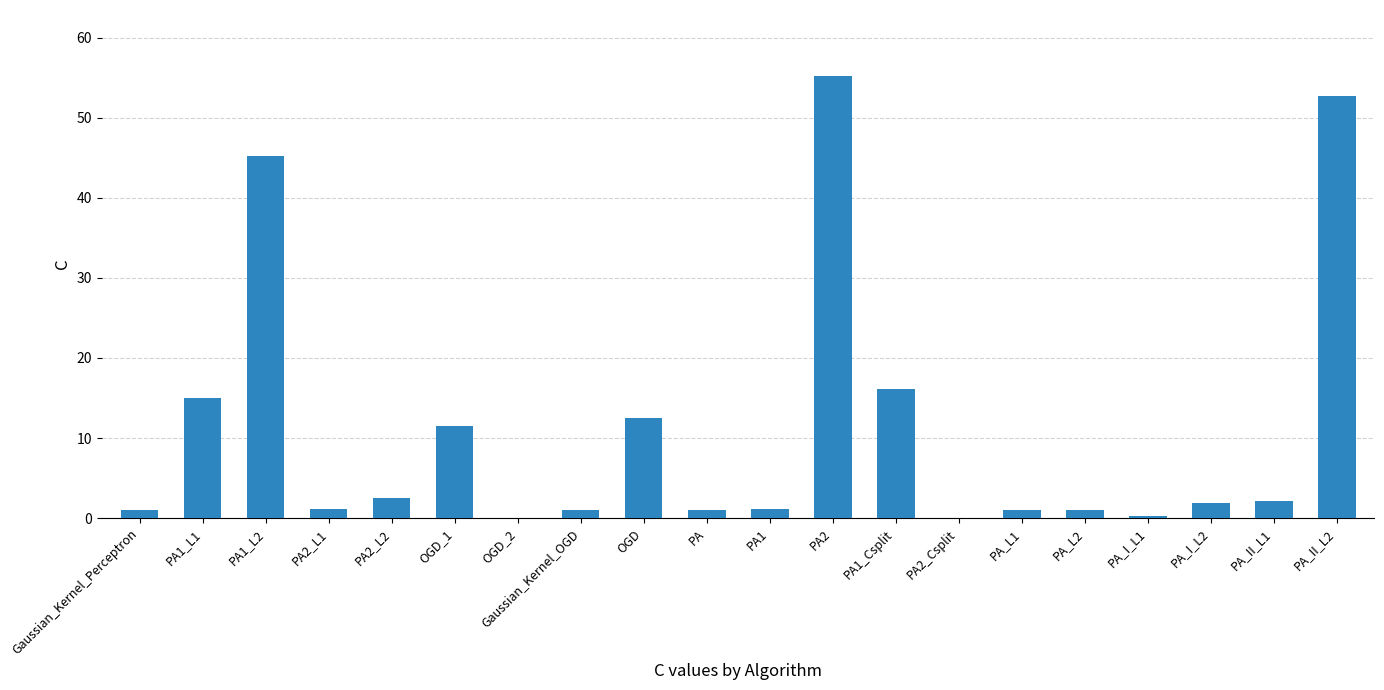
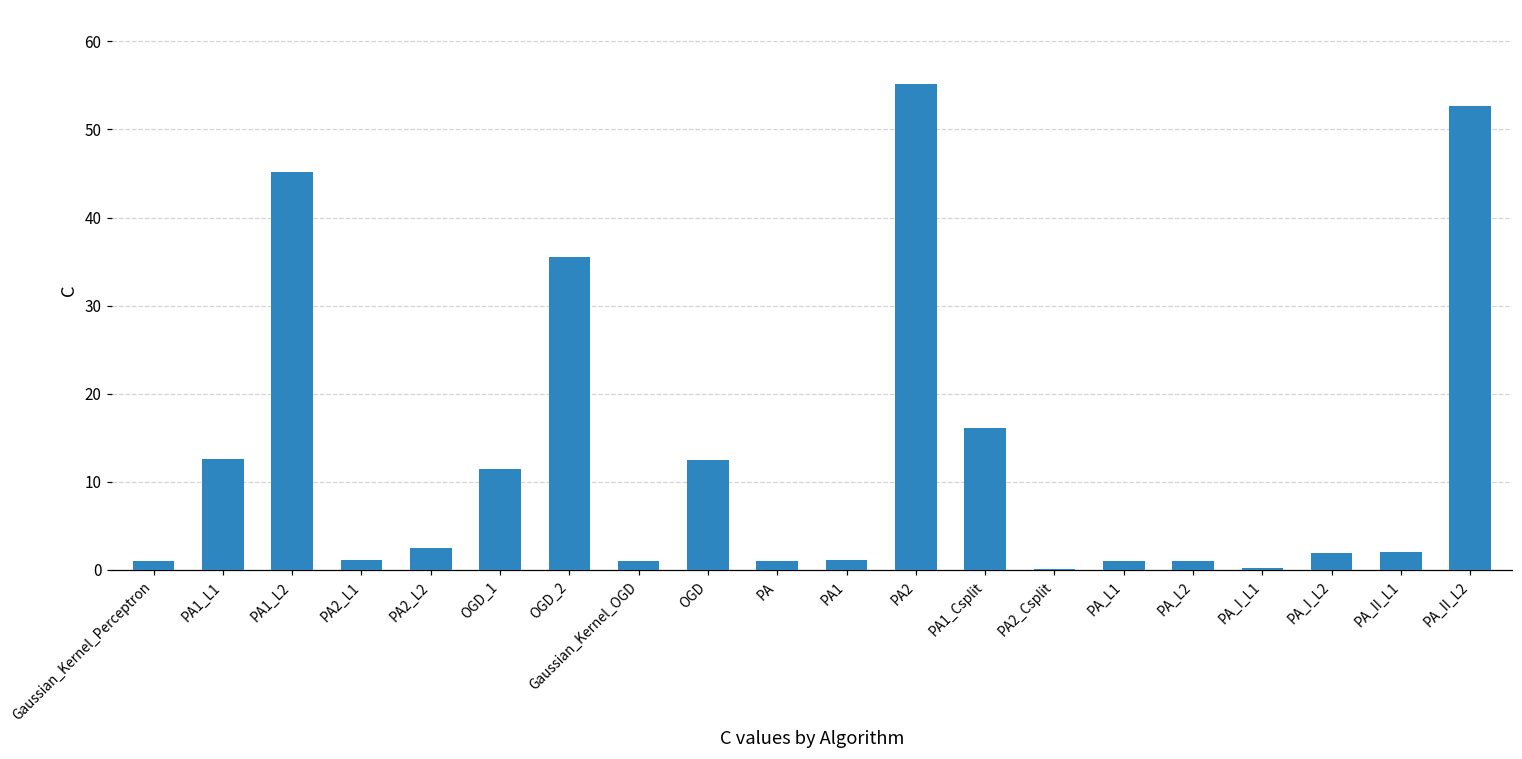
  {
    "Gaussian_Kernel_Perceptron": 1,
-   "PA1_L1": 15,
+   "PA1_L1": 13,
    "PA1_L2": 45,
    "PA2_L1": 1,
    "PA2_L2": 2,
    "OGD_1": 11,
-   "OGD_2": 0,
+   "OGD_2": 36,
    "Gaussian_Kernel_OGD": 1,
    "OGD": 12,
    "PA": 1,
    "PA1": 1,
    "PA2": 55,
    "PA1_Csplit": 16,
    "PA_L1": 1,
    "PA_L2": 1,
    "PA_I_L2": 2,
    "PA_II_L1": 2,
    "PA_II_L2": 53
  }
